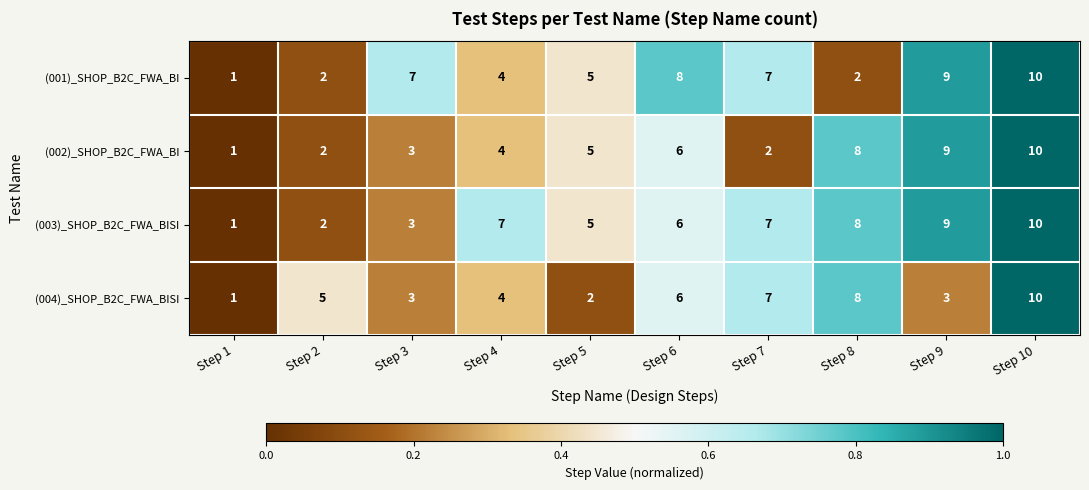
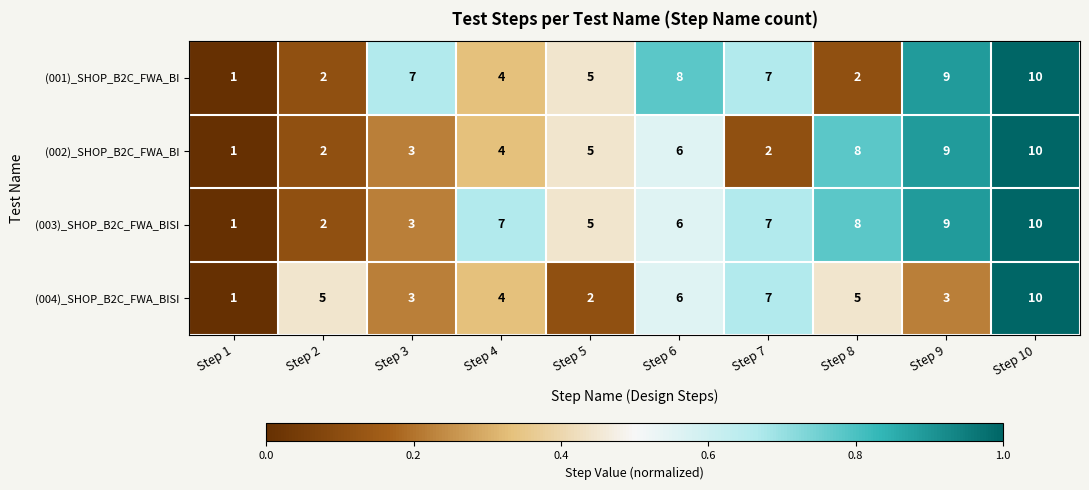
  {
    "(001)_SHOP_B2C_FWA_BI": {
      "Step 1": 1,
      "Step 2": 2,
      "Step 3": 7,
      "Step 4": 4,
      "Step 5": 5,
      "Step 6": 8,
      "Step 7": 7,
      "Step 8": 2,
      "Step 9": 9,
      "Step 10": 10
    },
    "(002)_SHOP_B2C_FWA_BI": {
      "Step 1": 1,
      "Step 2": 2,
      "Step 3": 3,
      "Step 4": 4,
      "Step 5": 5,
      "Step 6": 6,
      "Step 7": 2,
      "Step 8": 8,
      "Step 9": 9,
      "Step 10": 10
    },
    "(003)_SHOP_B2C_FWA_BISI": {
      "Step 1": 1,
      "Step 2": 2,
      "Step 3": 3,
      "Step 4": 7,
      "Step 5": 5,
      "Step 6": 6,
      "Step 7": 7,
      "Step 8": 8,
      "Step 9": 9,
      "Step 10": 10
    },
    "(004)_SHOP_B2C_FWA_BISI": {
      "Step 1": 1,
      "Step 2": 5,
      "Step 3": 3,
      "Step 4": 4,
      "Step 5": 2,
      "Step 6": 6,
      "Step 7": 7,
-     "Step 8": 8,
+     "Step 8": 5,
      "Step 9": 3,
      "Step 10": 10
    }
  }
